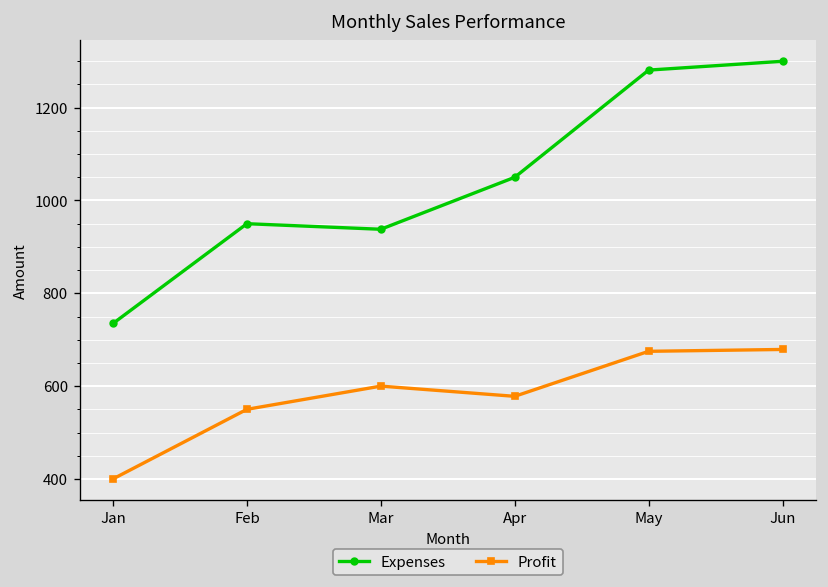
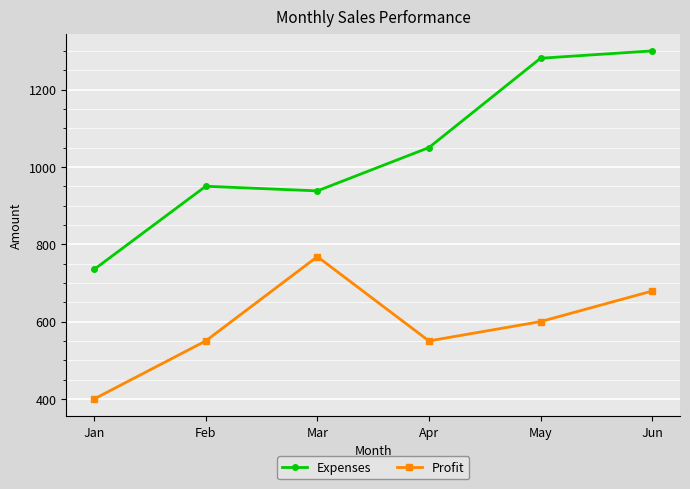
  {
    "Expenses": {
      "Jan": 740,
      "Feb": 950,
      "Mar": 940,
      "Apr": 1050,
      "May": 1280,
      "Jun": 1300
    },
    "Profit": {
      "Jan": 400,
      "Feb": 550,
-     "Mar": 600,
-     "Apr": 580,
-     "May": 680,
+     "Mar": 770,
+     "Apr": 550,
+     "May": 600,
      "Jun": 680
    }
  }
